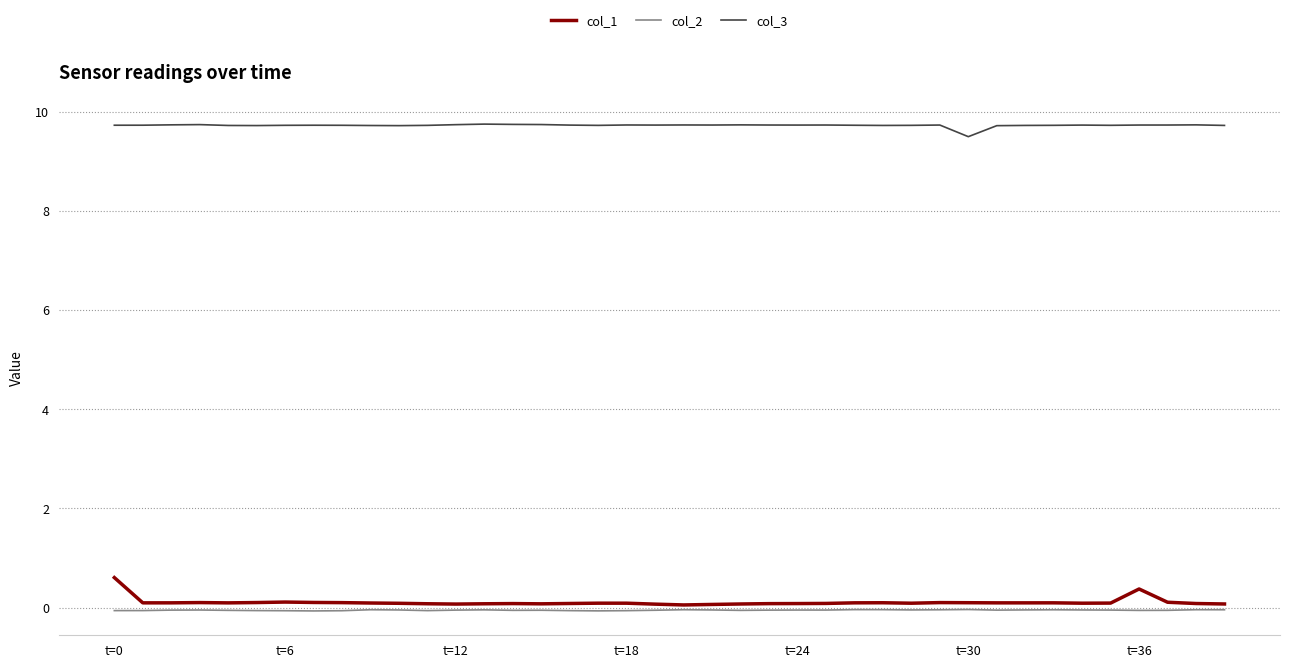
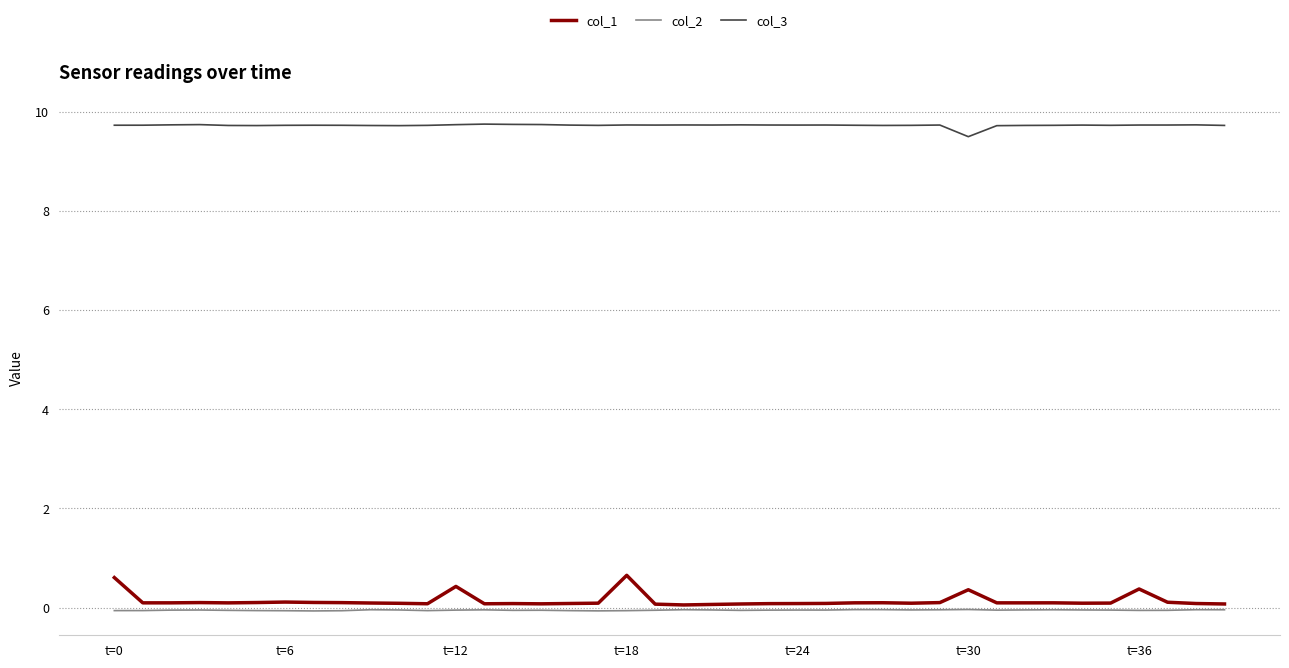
  {
    "col_1": {
      "t=0": 0.6,
      "t=6": 0.1,
-     "t=12": 0.1,
-     "t=18": 0.1,
+     "t=12": 0.4,
+     "t=18": 0.6,
      "t=24": 0.1,
-     "t=30": 0.1,
+     "t=30": 0.4,
      "t=36": 0.4
    },
    "col_2": {
      "t=0": -0.1,
      "t=6": -0.1,
      "t=12": -0.1,
      "t=18": -0.1,
      "t=24": -0.1,
      "t=30": 0.0,
      "t=36": -0.1
    },
    "col_3": {
      "t=0": 9.7,
      "t=6": 9.7,
      "t=12": 9.7,
      "t=18": 9.7,
      "t=24": 9.7,
      "t=30": 9.5,
      "t=36": 9.7
    }
  }
